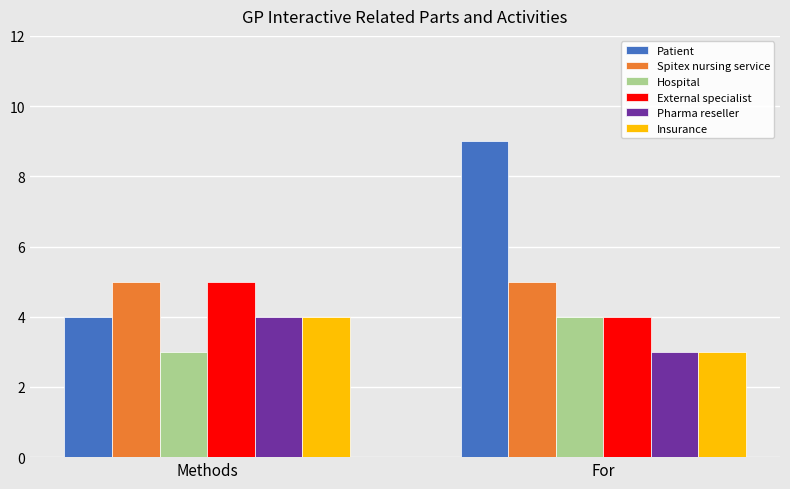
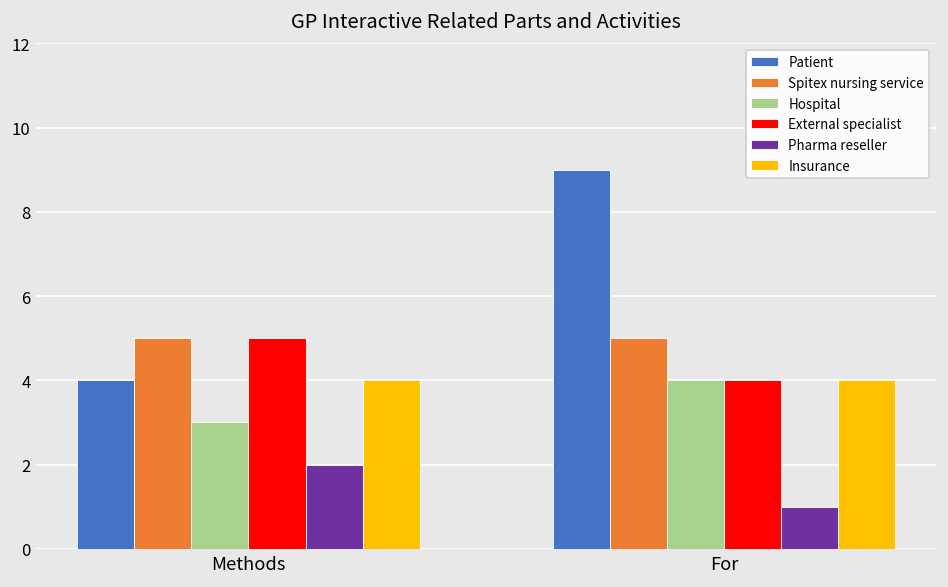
  {
    "Patient": {
      "Methods": 4,
      "For": 9
    },
    "Spitex nursing service": {
      "Methods": 5,
      "For": 5
    },
    "Hospital": {
      "Methods": 3,
      "For": 4
    },
    "External specialist": {
      "Methods": 5,
      "For": 4
    },
    "Pharma reseller": {
-     "Methods": 4,
-     "For": 3
+     "Methods": 2,
+     "For": 1
    },
    "Insurance": {
      "Methods": 4,
-     "For": 3
+     "For": 4
    }
  }
